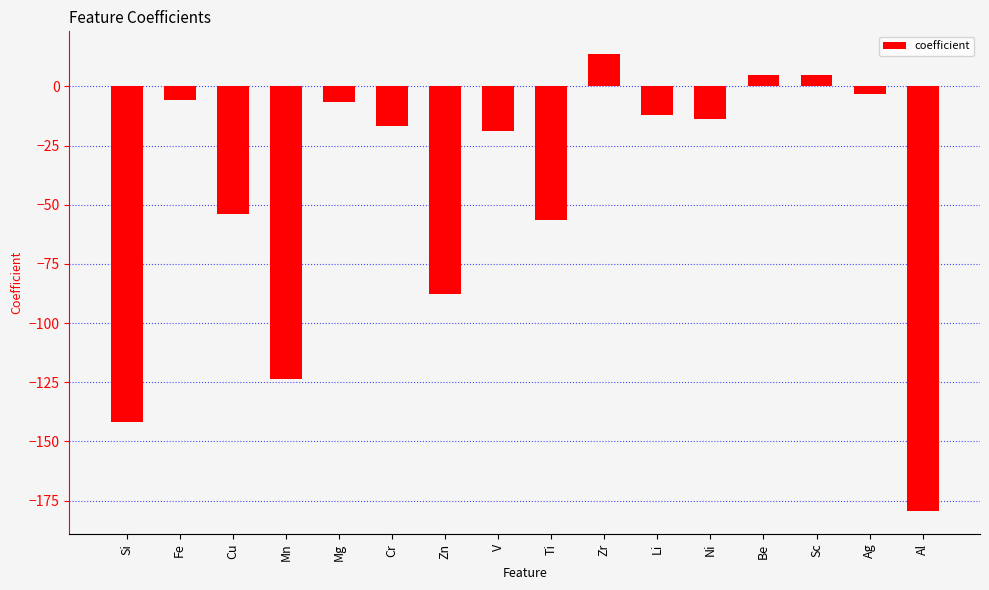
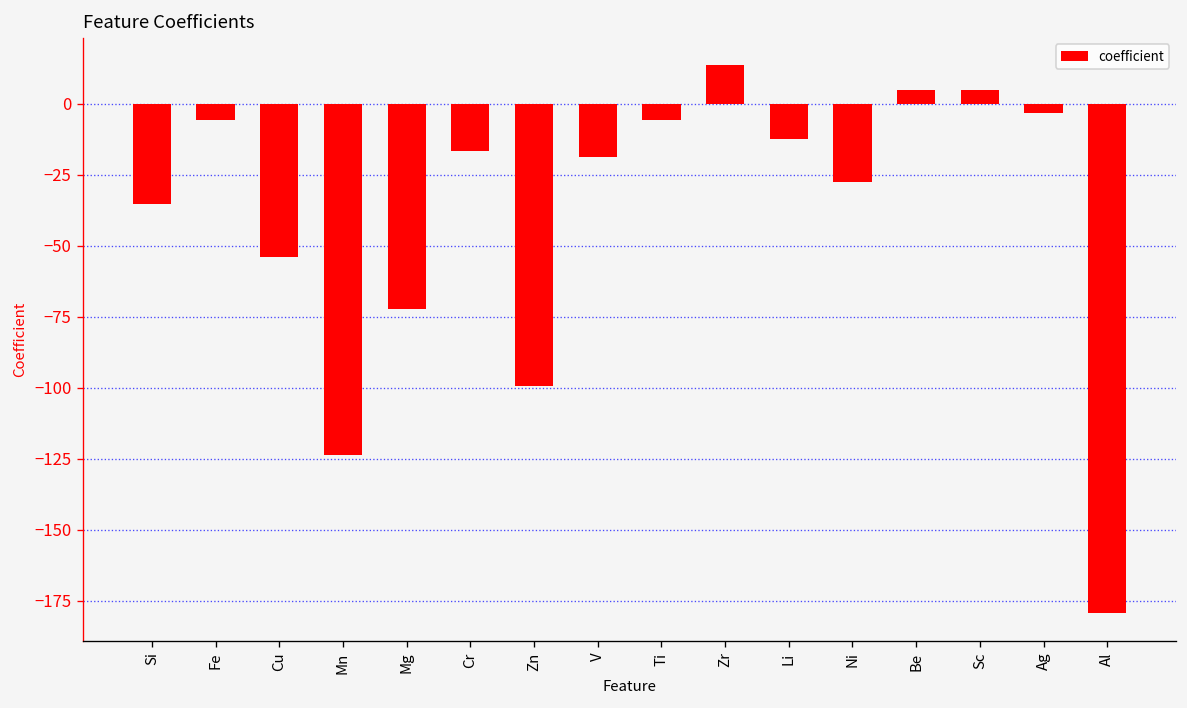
  {
-   "Si": -142,
+   "Si": -35,
    "Fe": -6,
    "Cu": -54,
    "Mn": -124,
-   "Mg": -7,
+   "Mg": -72,
    "Cr": -17,
-   "Zn": -88,
+   "Zn": -99,
    "V": -19,
-   "Ti": -57,
+   "Ti": -6,
    "Zr": 14,
    "Li": -12,
-   "Ni": -14,
+   "Ni": -28,
    "Be": 5,
    "Sc": 5,
    "Ag": -3,
    "Al": -179
  }
